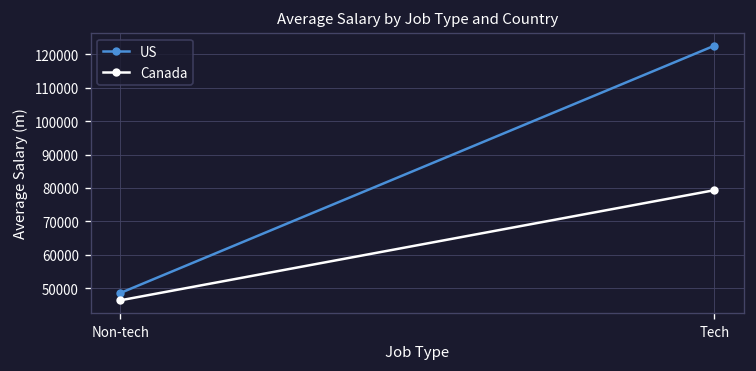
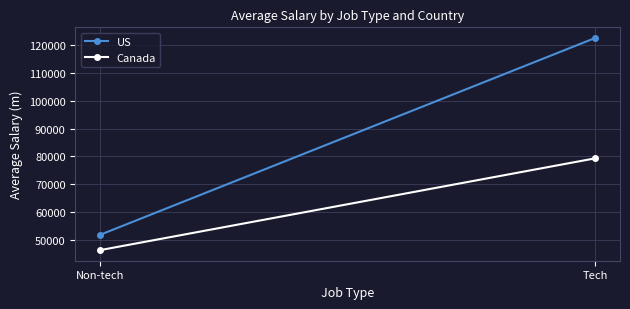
  {
    "US": {
-     "Non-tech": 48000,
+     "Non-tech": 52000,
      "Tech": 123000
    },
    "Canada": {
      "Non-tech": 46000,
      "Tech": 79000
    }
  }
